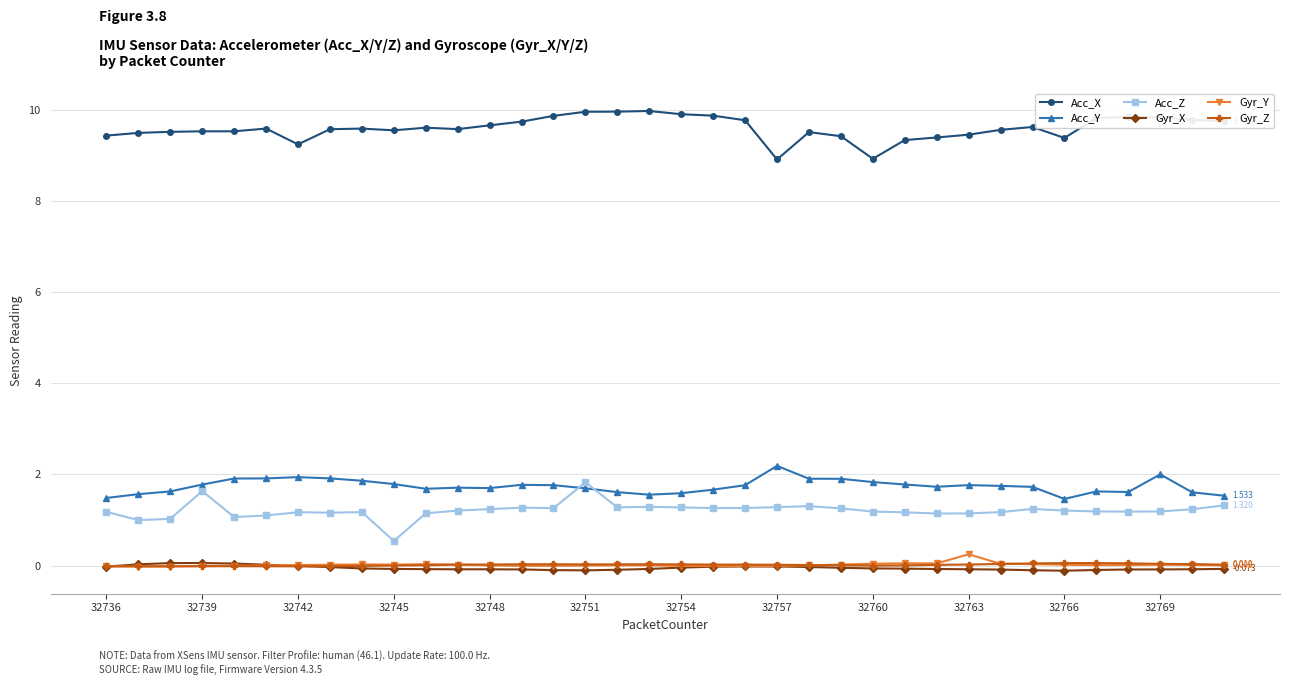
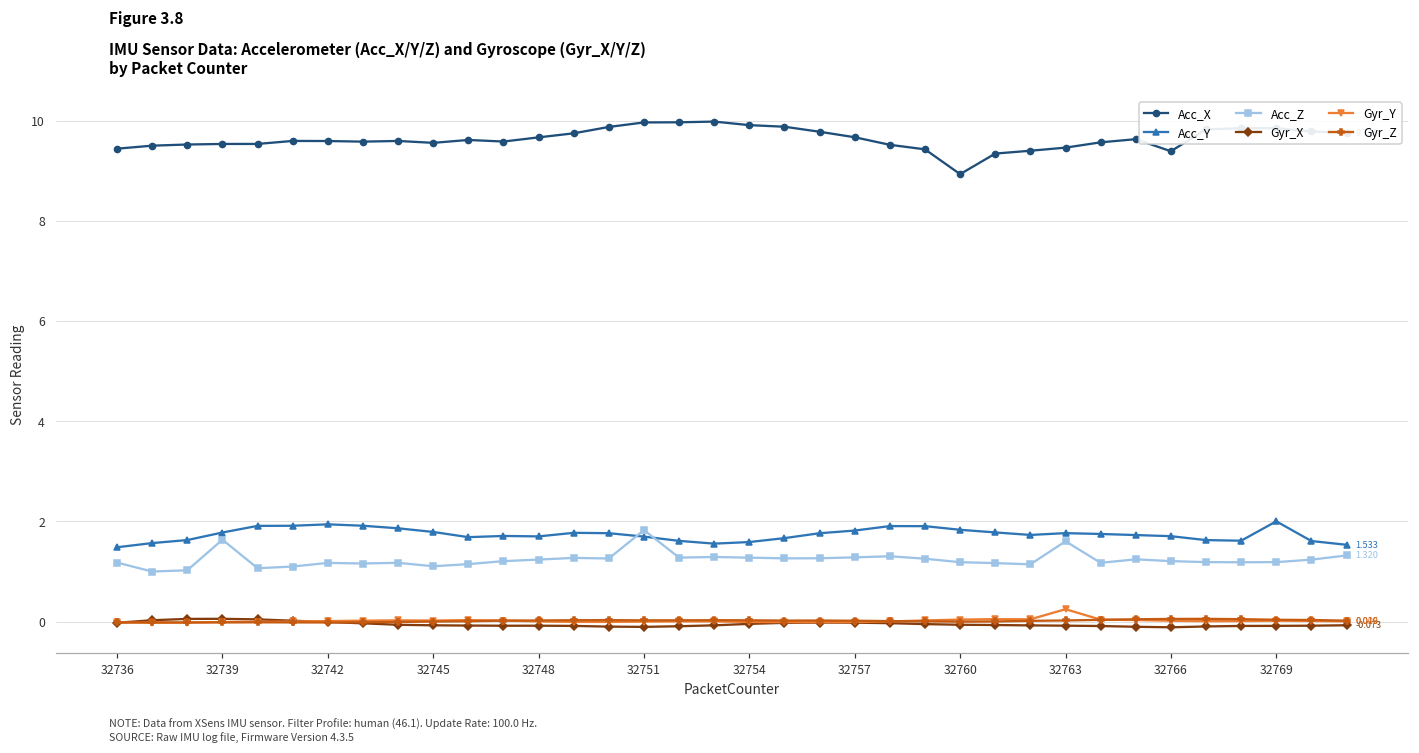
  {
    "Acc_X": {
      "32736": 9.4,
      "32739": 9.5,
-     "32742": 9.2,
+     "32742": 9.6,
      "32745": 9.6,
      "32748": 9.7,
      "32751": 10.0,
      "32754": 9.9,
-     "32757": 8.9,
+     "32757": 9.7,
      "32760": 8.9,
      "32763": 9.5,
      "32766": 9.4
    },
    "Acc_Y": {
      "32736": 1.5,
      "32739": 1.8,
      "32742": 1.9,
      "32745": 1.8,
      "32748": 1.7,
      "32751": 1.7,
      "32754": 1.6,
-     "32757": 2.2,
+     "32757": 1.8,
      "32760": 1.8,
      "32763": 1.8,
-     "32766": 1.5,
+     "32766": 1.7,
      "32769": 2.0
    },
    "Acc_Z": {
      "32736": 1.2,
      "32739": 1.6,
      "32742": 1.2,
-     "32745": 0.5,
+     "32745": 1.1,
      "32748": 1.2,
      "32751": 1.8,
      "32754": 1.3,
      "32757": 1.3,
      "32760": 1.2,
-     "32763": 1.1,
+     "32763": 1.6,
      "32766": 1.2,
      "32769": 1.2
    },
    "Gyr_X": {
      "32739": 0.1,
      "32745": -0.1,
      "32748": -0.1,
      "32751": -0.1,
      "32760": -0.1,
      "32763": -0.1,
      "32766": -0.1,
      "32769": -0.1
    },
    "Gyr_Y": {
      "32763": 0.2
    },
    "Gyr_Z": {
      "32763": 0.0
    }
  }
